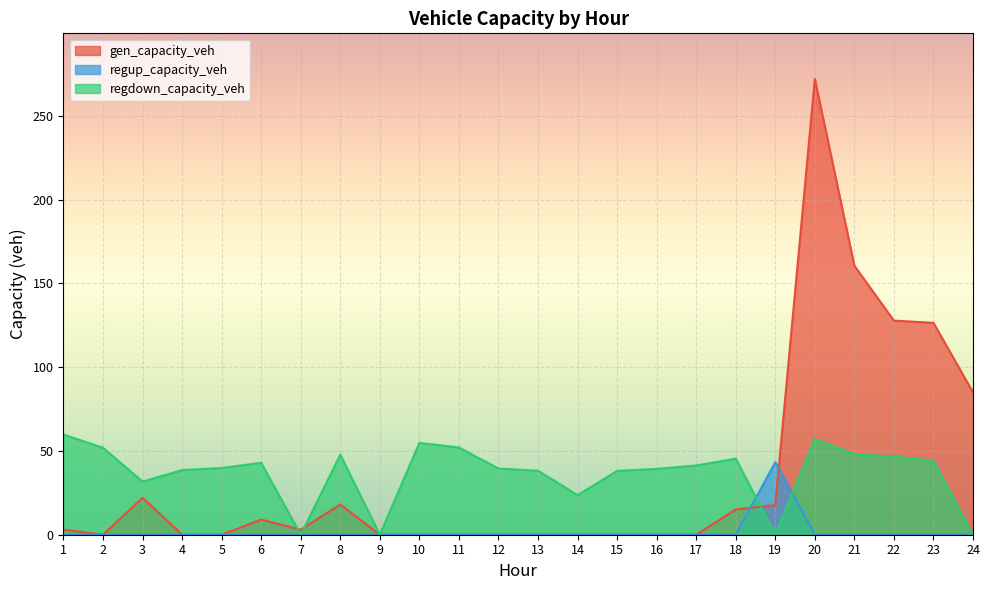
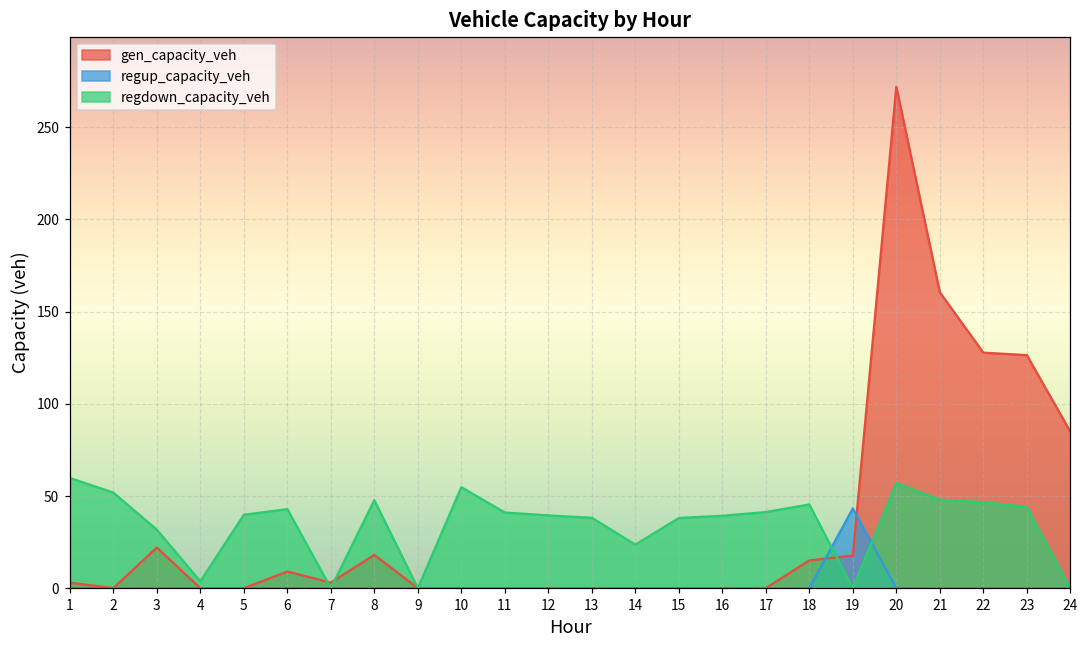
  {
    "gen_capacity_veh": {
      "1": 3,
      "3": 22,
      "6": 9,
      "7": 3,
      "8": 18,
      "18": 15,
      "19": 18,
      "20": 272,
      "21": 161,
      "22": 128,
      "23": 126,
      "24": 85
    },
    "regup_capacity_veh": {
      "1": 0,
      "3": 0,
      "6": 0,
      "8": 0,
      "18": 0,
      "19": 43,
      "20": 0,
      "21": 0,
      "22": 0,
      "23": 0
    },
    "regdown_capacity_veh": {
      "1": 60,
      "2": 52,
      "3": 32,
-     "4": 39,
+     "4": 4,
      "5": 40,
      "6": 43,
      "8": 48,
      "10": 55,
-     "11": 52,
+     "11": 41,
      "12": 39,
      "13": 38,
      "14": 24,
      "15": 38,
      "16": 39,
      "17": 41,
      "18": 45,
      "19": 0,
      "20": 57,
      "21": 48,
      "22": 47,
      "23": 44
    }
  }
